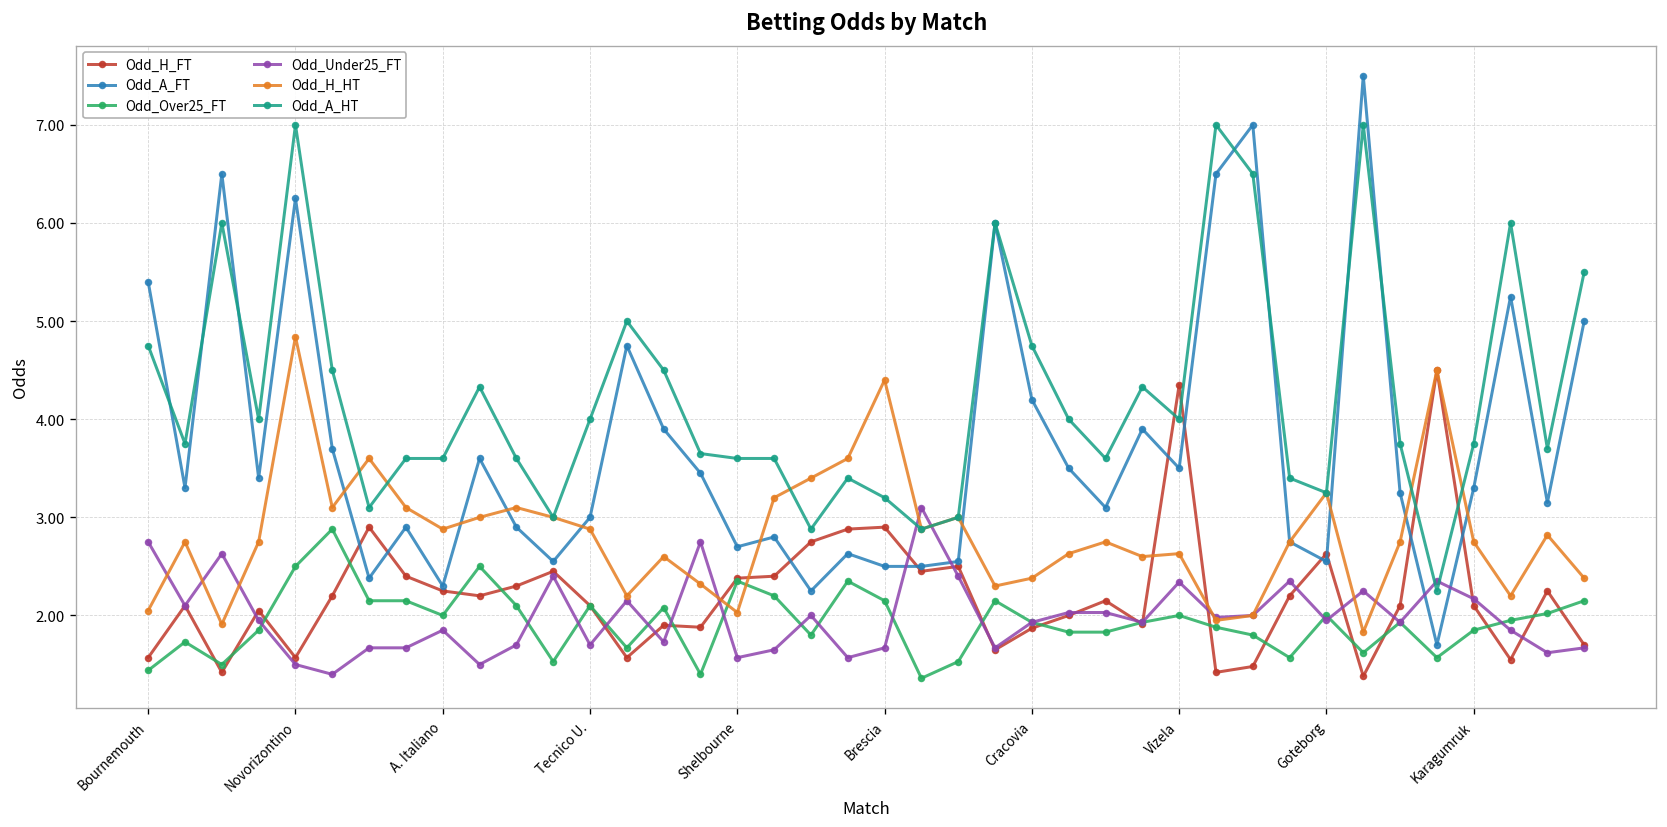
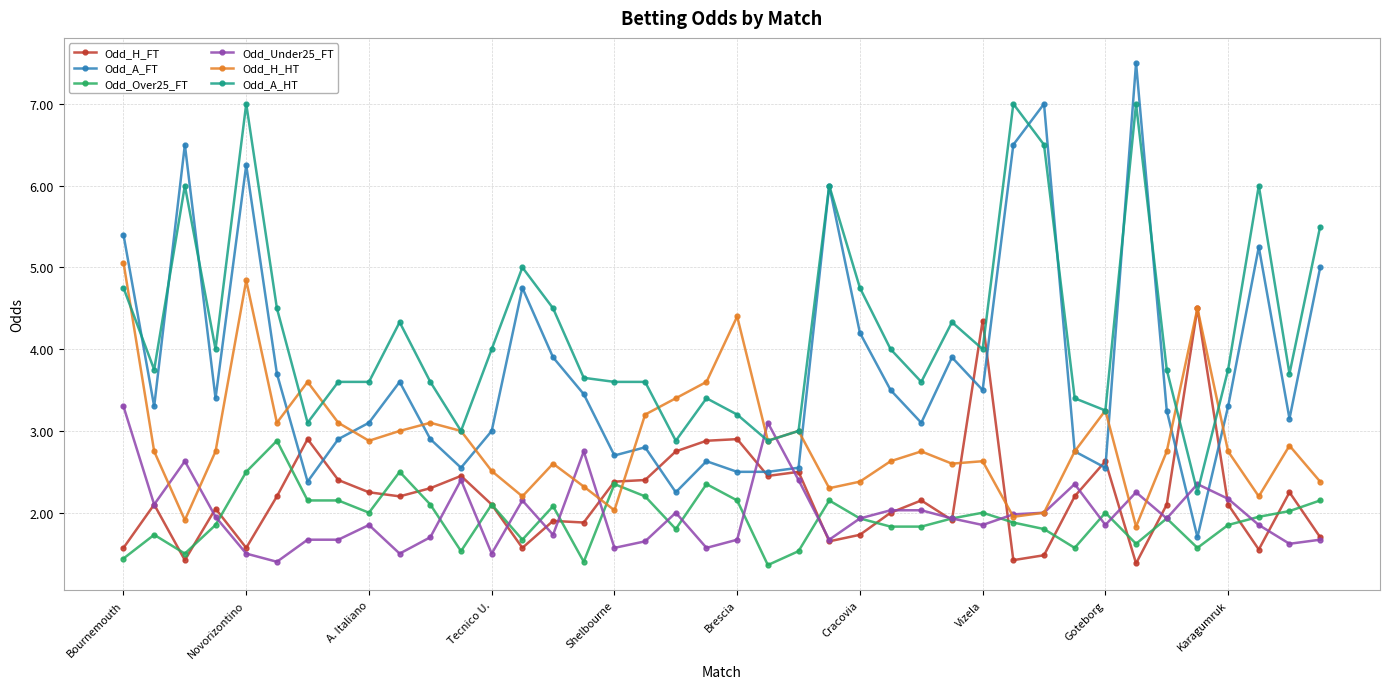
  {
    "Odd_H_FT": {
      "Bournemouth": 1.6,
      "Novorizontino": 1.6,
      "A. Italiano": 2.3,
      "Brescia": 2.9,
-     "Cracovia": 1.9,
+     "Cracovia": 1.7,
      "Vizela": 4.4,
      "Goteborg": 2.6,
      "Karagumruk": 2.1
    },
    "Odd_A_FT": {
      "Bournemouth": 5.4,
      "Novorizontino": 6.3,
-     "A. Italiano": 2.3,
+     "A. Italiano": 3.1,
      "Tecnico U.": 3.0,
      "Shelbourne": 2.7,
      "Brescia": 2.5,
      "Cracovia": 4.2,
      "Vizela": 3.5,
      "Goteborg": 2.6,
      "Karagumruk": 3.3
    },
    "Odd_Under25_FT": {
-     "Bournemouth": 2.8,
+     "Bournemouth": 3.3,
      "Novorizontino": 1.5,
      "A. Italiano": 1.9,
-     "Tecnico U.": 1.7,
+     "Tecnico U.": 1.5,
      "Shelbourne": 1.6,
      "Brescia": 1.7,
-     "Vizela": 2.3,
-     "Goteborg": 2.0,
+     "Vizela": 1.9,
+     "Goteborg": 1.9,
      "Karagumruk": 2.2
    },
    "Odd_H_HT": {
-     "Bournemouth": 2.1,
+     "Bournemouth": 5.1,
      "Novorizontino": 4.8,
      "A. Italiano": 2.9,
-     "Tecnico U.": 2.9,
+     "Tecnico U.": 2.5,
      "Shelbourne": 2.0,
      "Brescia": 4.4,
      "Cracovia": 2.4,
      "Vizela": 2.6,
      "Karagumruk": 2.8
    }
  }
